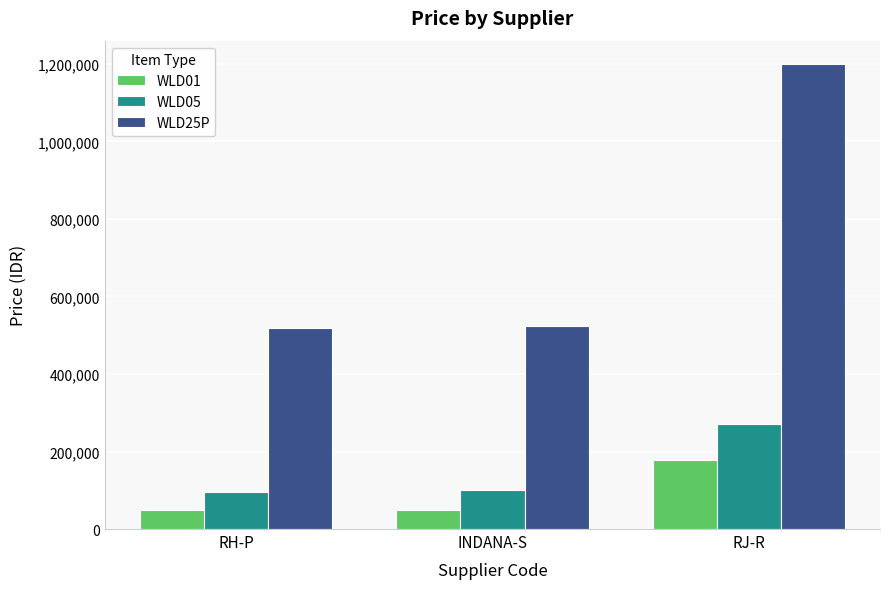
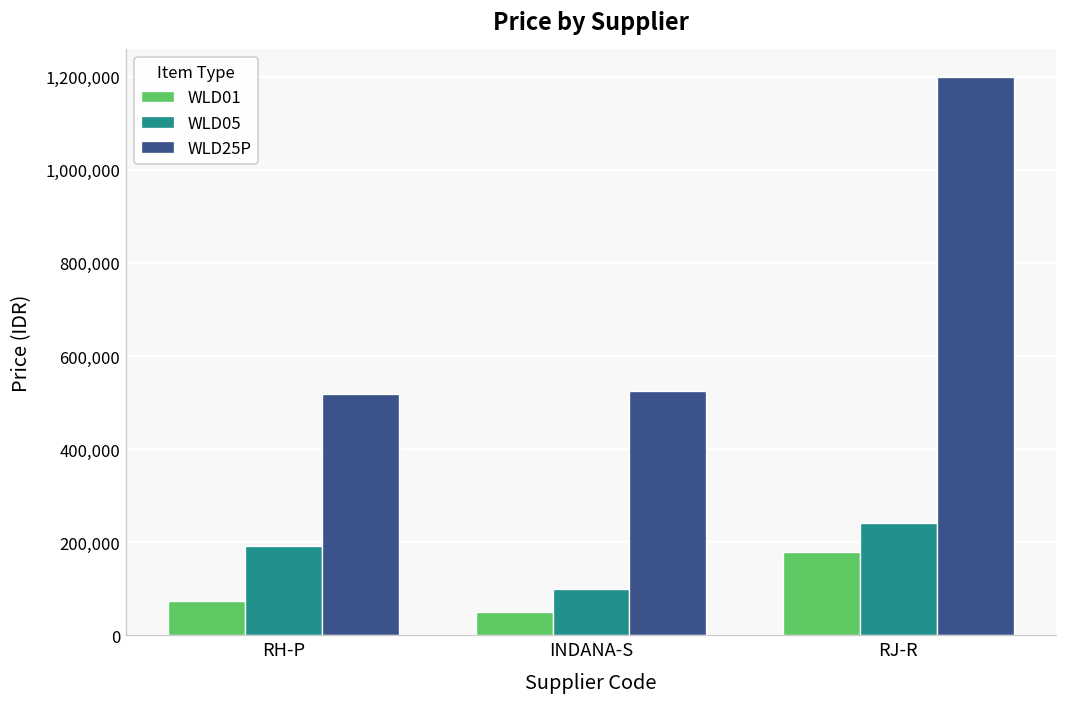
  {
    "WLD01": {
-     "RH-P": "50,000",
+     "RH-P": "70,000",
      "INDANA-S": "50,000",
      "RJ-R": "180,000"
    },
    "WLD05": {
-     "RH-P": "100,000",
+     "RH-P": "190,000",
      "INDANA-S": "100,000",
-     "RJ-R": "270,000"
+     "RJ-R": "240,000"
    },
    "WLD25P": {
      "RH-P": "520,000",
      "INDANA-S": "520,000",
      "RJ-R": "1,200,000"
    }
  }
